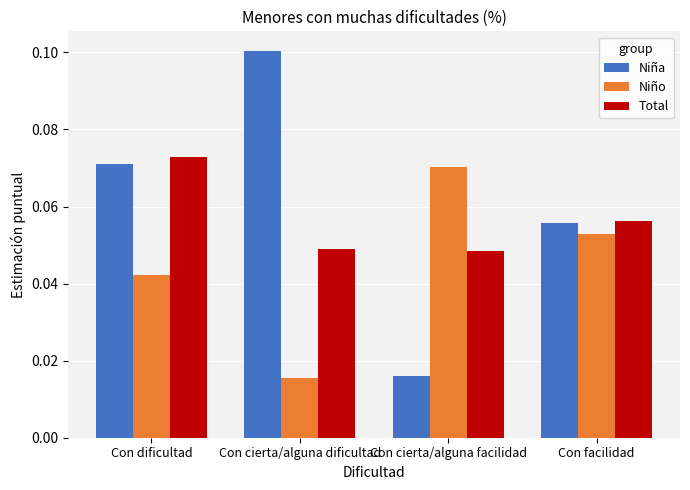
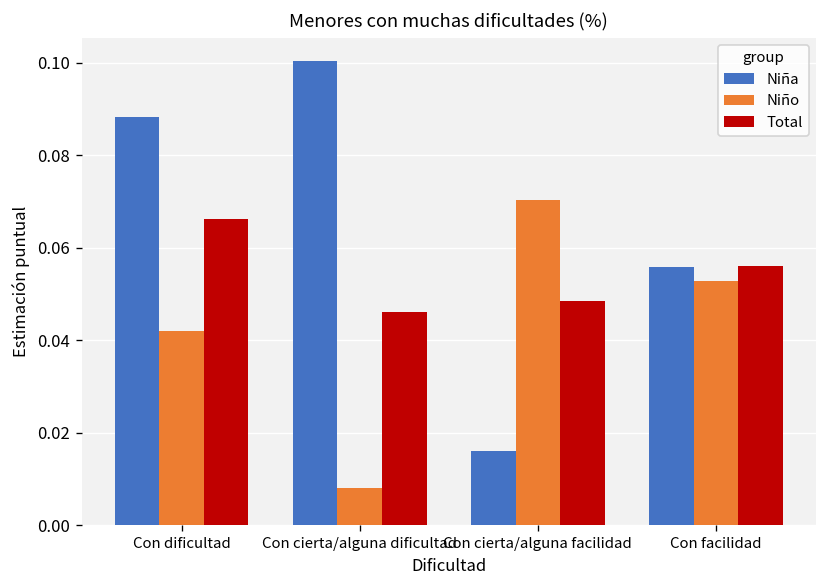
  {
    "Niña": {
-     "Con dificultad": 0.071,
+     "Con dificultad": 0.088,
      "Con cierta/alguna dificultad": 0.100,
      "Con cierta/alguna facilidad": 0.016,
      "Con facilidad": 0.056
    },
    "Niño": {
      "Con dificultad": 0.042,
-     "Con cierta/alguna dificultad": 0.016,
+     "Con cierta/alguna dificultad": 0.008,
      "Con cierta/alguna facilidad": 0.070,
      "Con facilidad": 0.053
    },
    "Total": {
-     "Con dificultad": 0.073,
-     "Con cierta/alguna dificultad": 0.049,
+     "Con dificultad": 0.066,
+     "Con cierta/alguna dificultad": 0.046,
      "Con cierta/alguna facilidad": 0.049,
      "Con facilidad": 0.056
    }
  }
